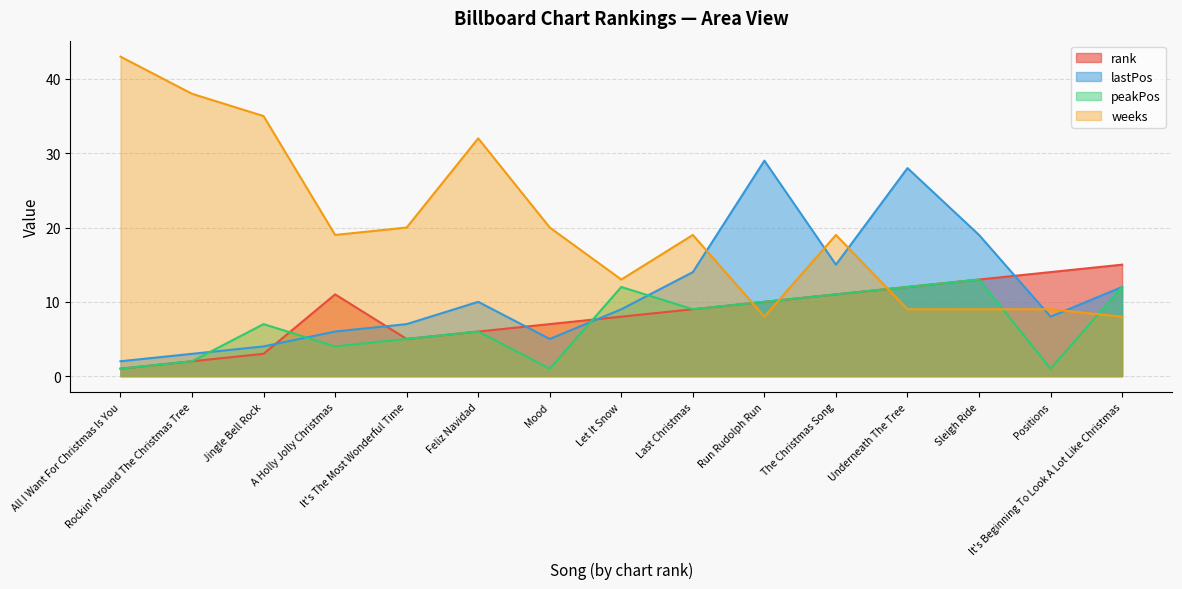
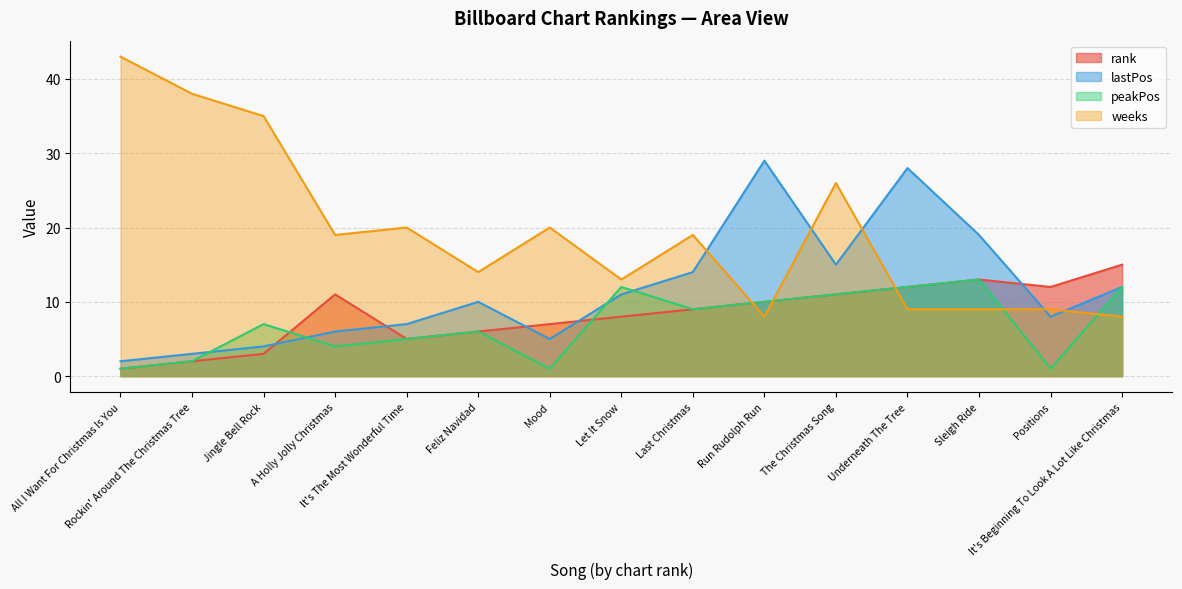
  {
    "rank": {
      "Jingle Bell Rock": 3,
      "A Holly Jolly Christmas": 11,
      "Mood": 7,
      "Let It Snow": 8,
-     "Positions": 14,
+     "Positions": 12,
      "It's Beginning To Look A Lot Like Christmas": 15
    },
    "lastPos": {
      "All I Want For Christmas Is You": 2,
      "Rockin' Around The Christmas Tree": 3,
      "Jingle Bell Rock": 4,
      "A Holly Jolly Christmas": 6,
      "It's The Most Wonderful Time": 7,
      "Feliz Navidad": 10,
      "Mood": 5,
-     "Let It Snow": 9,
+     "Let It Snow": 11,
      "Last Christmas": 14,
      "Run Rudolph Run": 29,
      "The Christmas Song": 15,
      "Underneath The Tree": 28,
      "Sleigh Ride": 19,
      "Positions": 8
    },
    "peakPos": {
      "Jingle Bell Rock": 7,
      "A Holly Jolly Christmas": 4,
      "Mood": 1,
      "Let It Snow": 12,
      "Positions": 1
    },
    "weeks": {
      "All I Want For Christmas Is You": 43,
      "Rockin' Around The Christmas Tree": 38,
      "Jingle Bell Rock": 35,
      "A Holly Jolly Christmas": 19,
      "It's The Most Wonderful Time": 20,
-     "Feliz Navidad": 32,
+     "Feliz Navidad": 14,
      "Mood": 20,
      "Let It Snow": 13,
      "Last Christmas": 19,
      "Run Rudolph Run": 8,
-     "The Christmas Song": 19,
+     "The Christmas Song": 26,
      "Underneath The Tree": 9,
      "Sleigh Ride": 9,
      "Positions": 9,
      "It's Beginning To Look A Lot Like Christmas": 8
    }
  }
